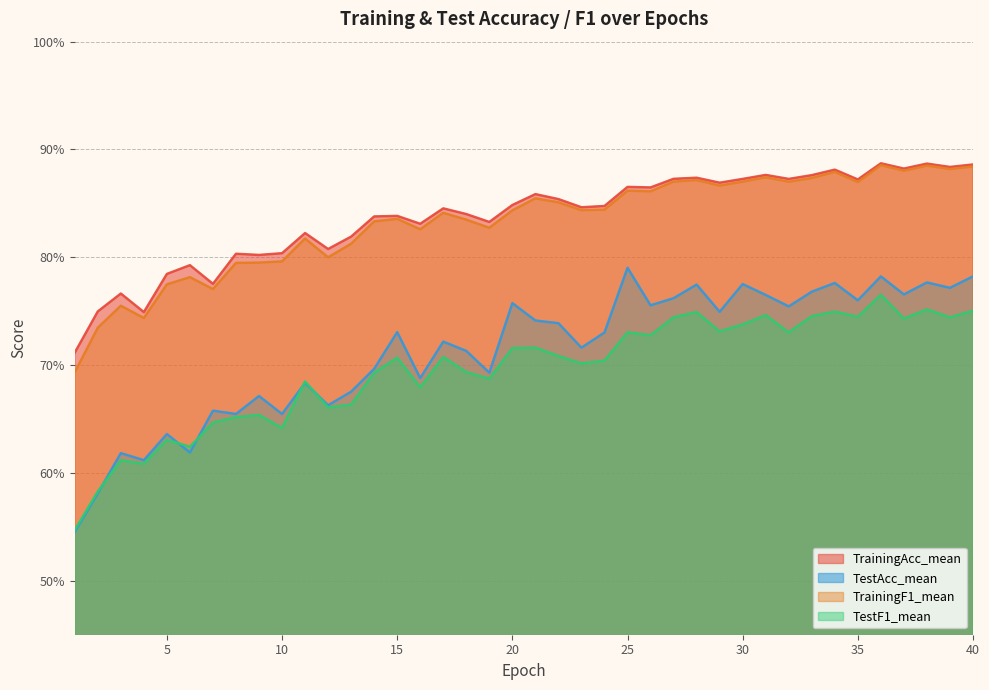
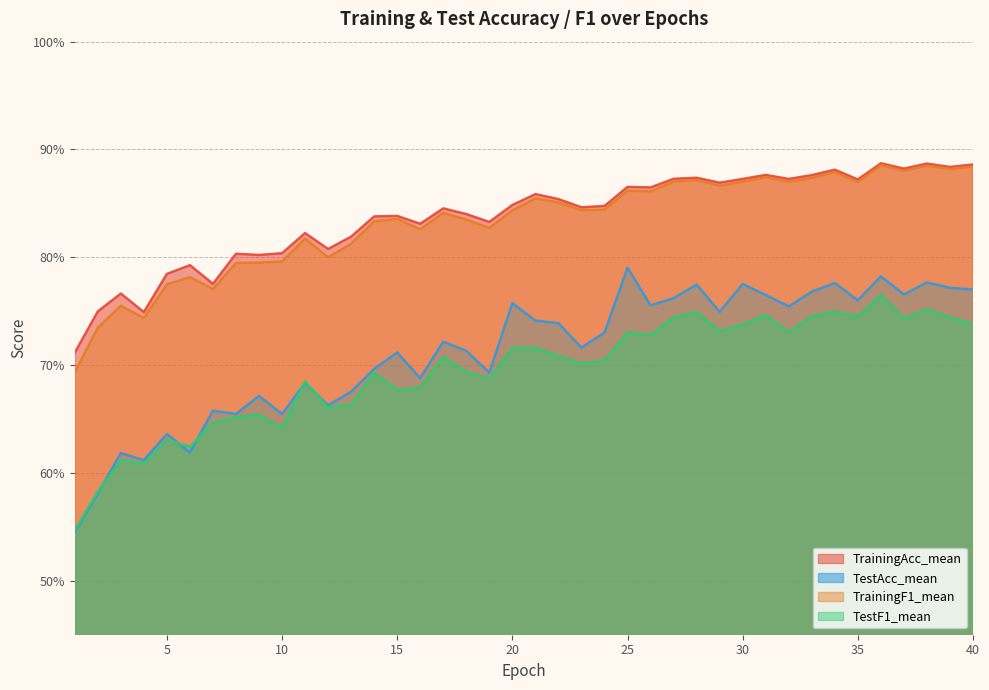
  {
    "TestAcc_mean": {
      "5": "63.6%",
      "10": "65.5%",
-     "15": "73.1%",
+     "15": "71.2%",
      "20": "75.8%",
      "25": "79.0%",
      "30": "77.5%",
      "35": "76.0%",
-     "40": "78.2%"
+     "40": "77.0%"
    },
    "TestF1_mean": {
      "5": "63.1%",
      "10": "64.2%",
-     "15": "70.7%",
+     "15": "67.7%",
      "20": "71.6%",
      "25": "73.1%",
      "30": "73.8%",
      "35": "74.5%",
-     "40": "75.1%"
+     "40": "73.8%"
    }
  }
